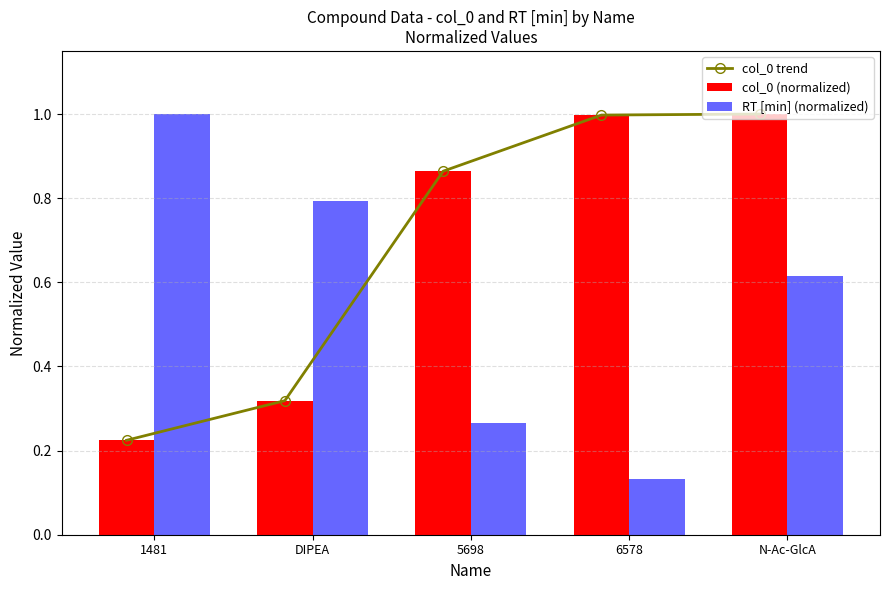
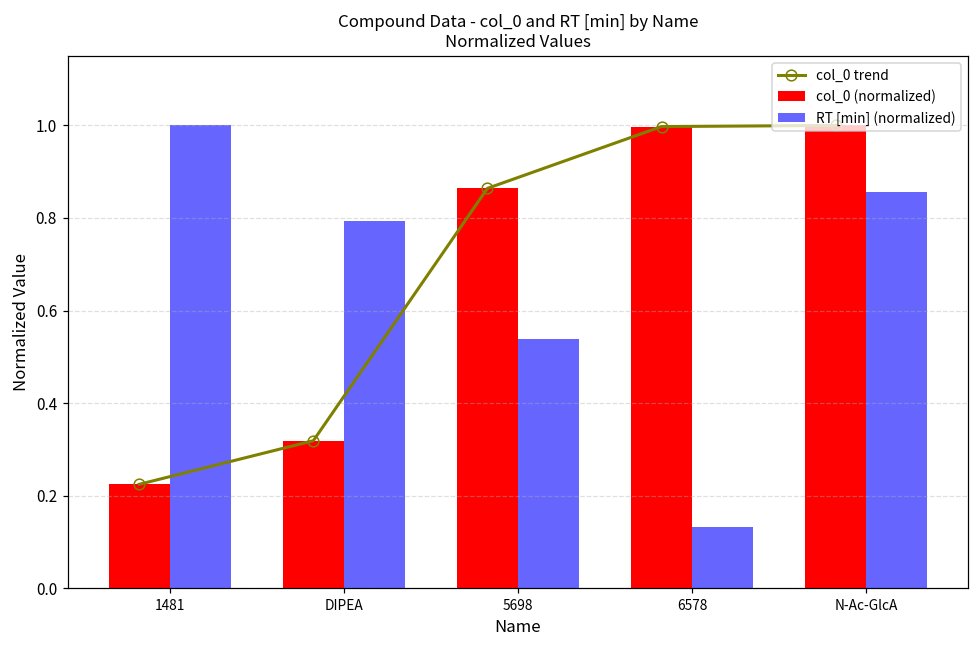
  {
    "col_0 (normalized)": {
      "1481": 0.22,
      "DIPEA": 0.32,
      "5698": 0.86,
      "6578": 1.00
    },
    "RT [min] (normalized)": {
      "1481": 1.00,
      "DIPEA": 0.79,
-     "5698": 0.27,
+     "5698": 0.54,
      "6578": 0.13,
-     "N-Ac-GlcA": 0.62
+     "N-Ac-GlcA": 0.86
    }
  }
